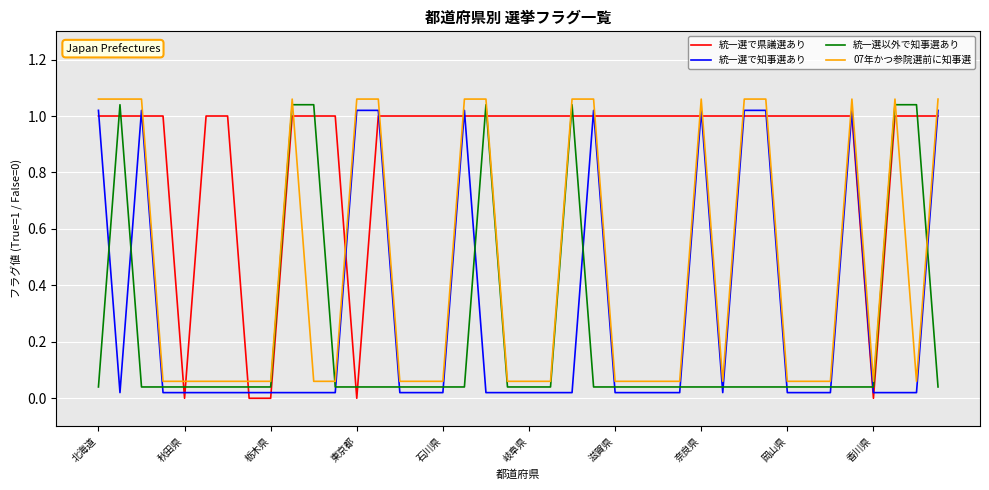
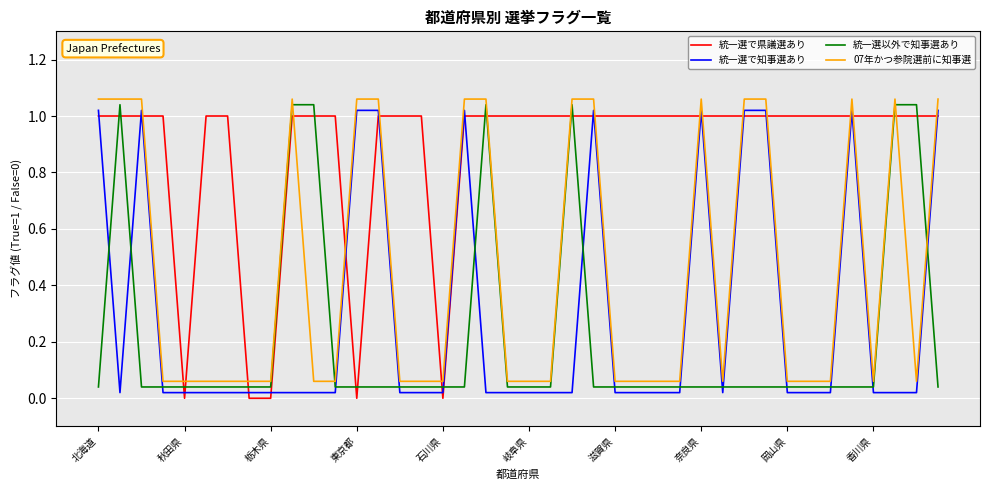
  {
    "統一選で県議選あり": {
      "北海道": 1,
      "秋田県": 0,
      "栃木県": 0,
      "東京都": 0,
-     "石川県": 1,
+     "石川県": 0,
      "岐阜県": 1,
      "滋賀県": 1,
      "奈良県": 1,
      "岡山県": 1,
-     "香川県": 0
+     "香川県": 1
    },
    "統一選で知事選あり": {
      "北海道": 1.02,
      "秋田県": 0.02,
      "栃木県": 0.02,
      "東京都": 1.02,
      "石川県": 0.02,
      "岐阜県": 0.02,
      "滋賀県": 0.02,
      "奈良県": 1.02,
      "岡山県": 0.02,
      "香川県": 0.02
    },
    "統一選以外で知事選あり": {
      "北海道": 0.04,
      "秋田県": 0.04,
      "栃木県": 0.04,
      "東京都": 0.04,
      "石川県": 0.04,
      "岐阜県": 0.04,
      "滋賀県": 0.04,
      "奈良県": 0.04,
      "岡山県": 0.04,
      "香川県": 0.04
    },
    "07年かつ参院選前に知事選": {
      "北海道": 1.06,
      "秋田県": 0.06,
      "栃木県": 0.06,
      "東京都": 1.06,
      "石川県": 0.06,
      "岐阜県": 0.06,
      "滋賀県": 0.06,
      "奈良県": 1.06,
      "岡山県": 0.06,
      "香川県": 0.06
    }
  }
